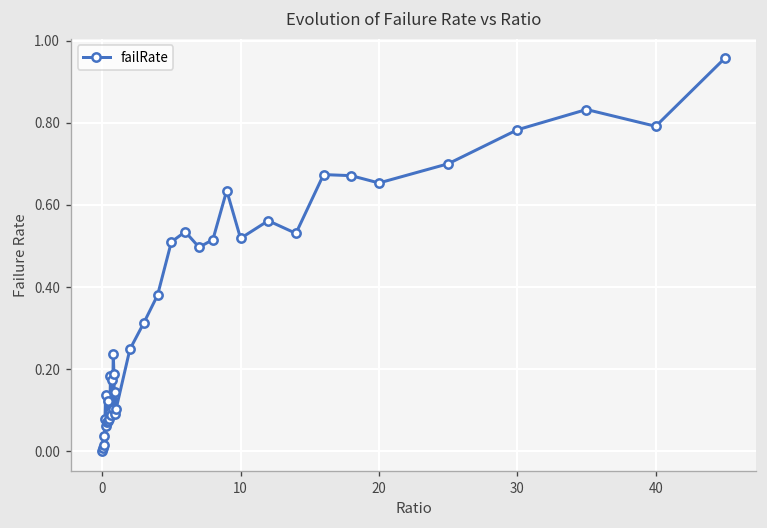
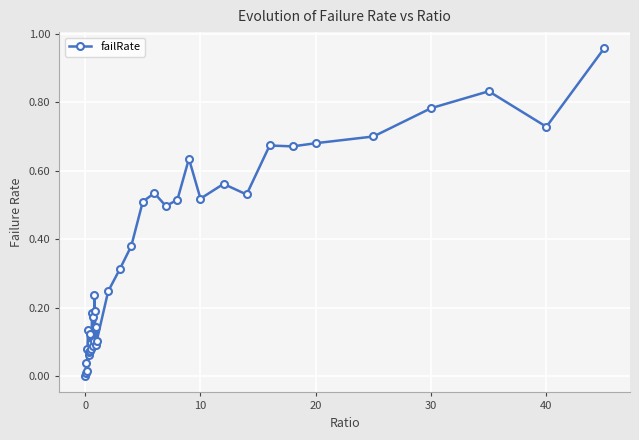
  {
    "0": 0.00,
    "10": 0.52,
-   "20": 0.65,
+   "20": 0.68,
    "30": 0.78,
-   "40": 0.79
+   "40": 0.73
  }
